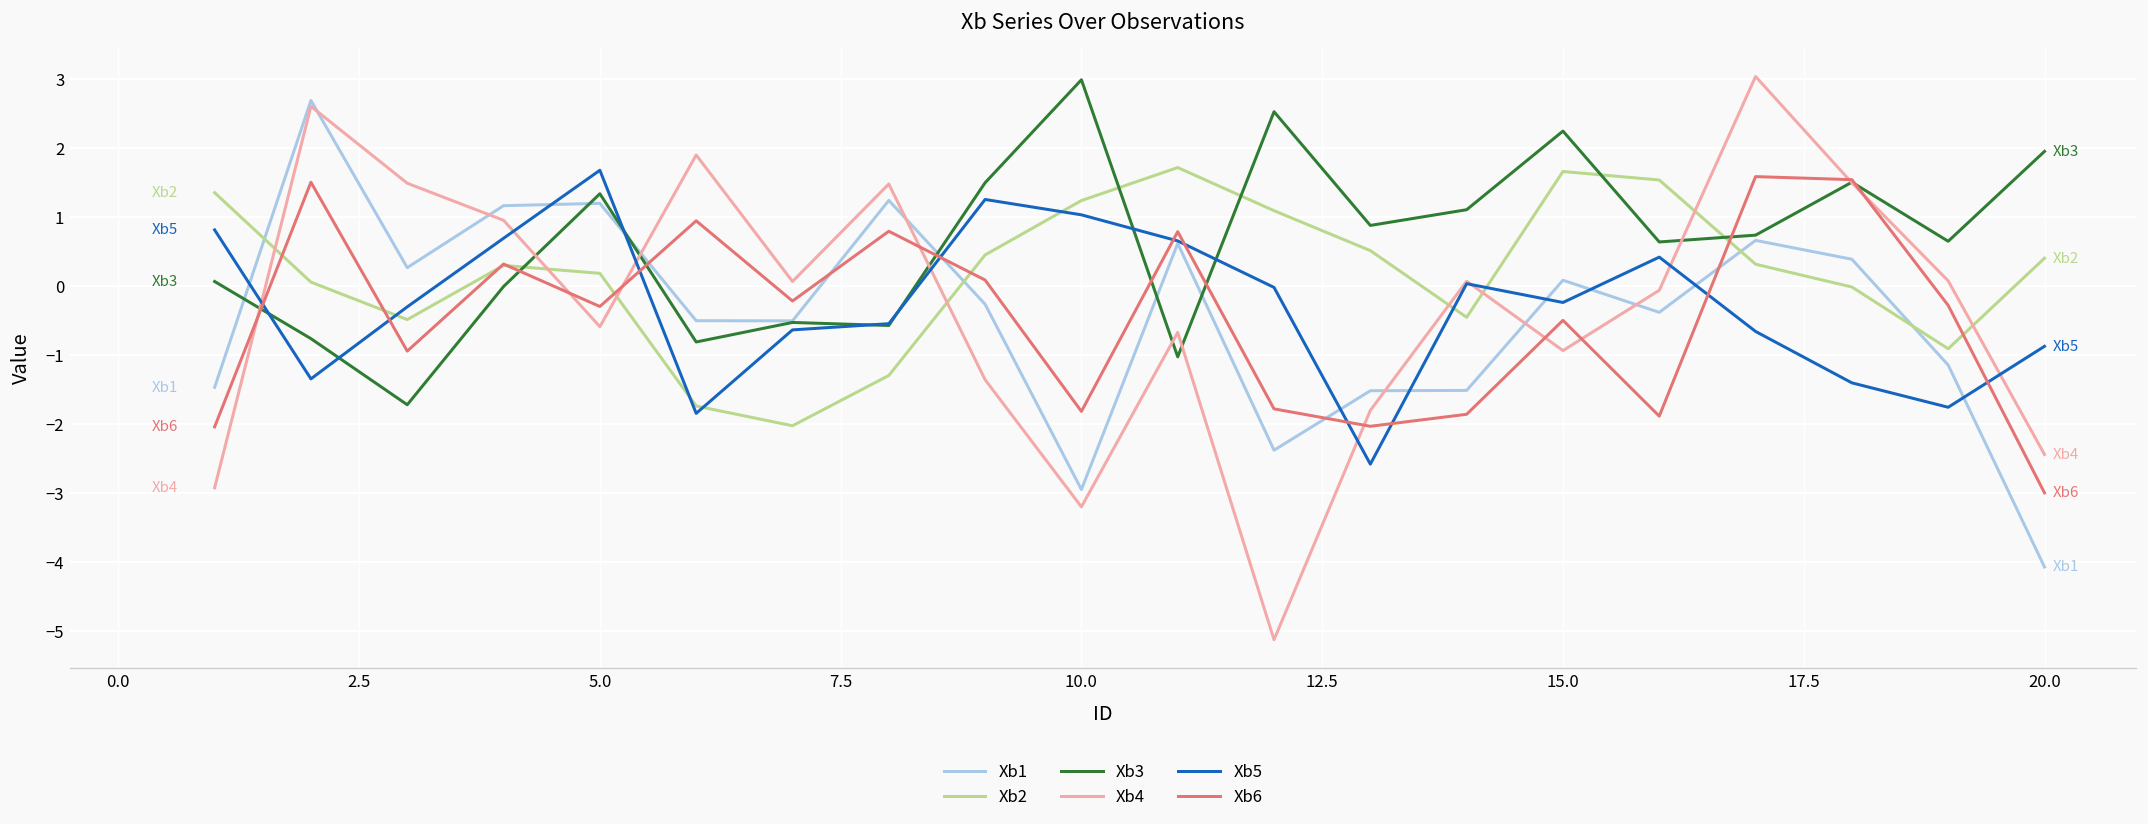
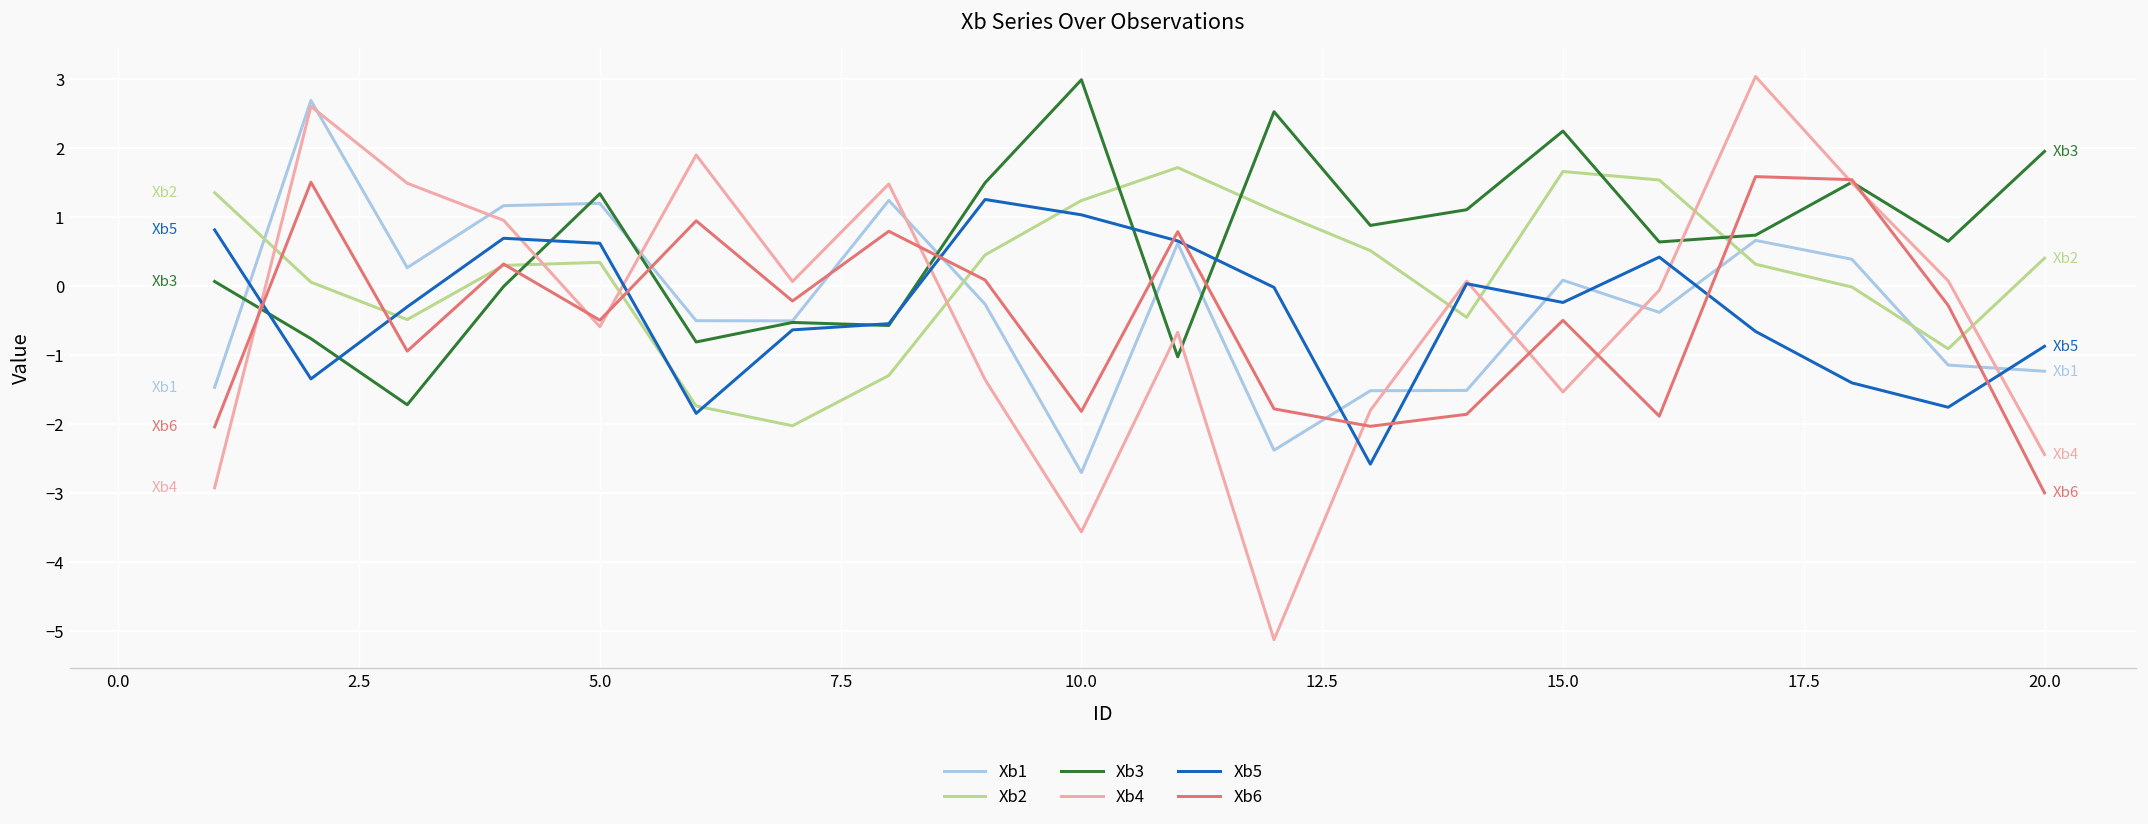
  {
    "Xb1": {
      "5.0": 1.2,
-     "10.0": -2.9,
+     "10.0": -2.7,
      "15.0": 0.1,
-     "20.0": -4.1
+     "20.0": -1.2
    },
    "Xb2": {
-     "5.0": 0.2,
+     "5.0": 0.3,
      "10.0": 1.2,
      "15.0": 1.7,
      "20.0": 0.4
    },
    "Xb3": {
      "5.0": 1.3,
      "10.0": 3.0,
      "15.0": 2.2,
      "20.0": 2.0
    },
    "Xb4": {
      "5.0": -0.6,
-     "10.0": -3.2,
-     "15.0": -0.9,
+     "10.0": -3.6,
+     "15.0": -1.5,
      "20.0": -2.4
    },
    "Xb5": {
-     "5.0": 1.7,
+     "5.0": 0.6,
      "10.0": 1.0,
      "15.0": -0.2,
      "20.0": -0.9
    },
    "Xb6": {
-     "5.0": -0.3,
+     "5.0": -0.5,
      "10.0": -1.8,
      "15.0": -0.5,
      "20.0": -3.0
    }
  }
